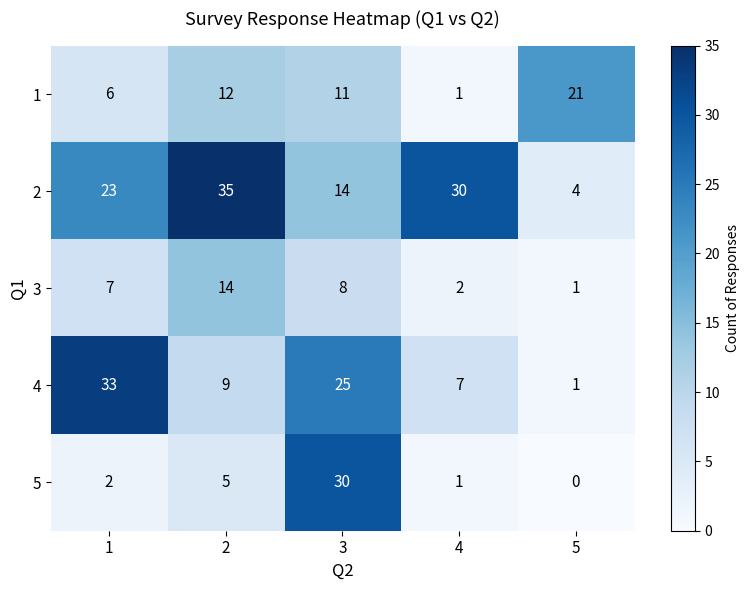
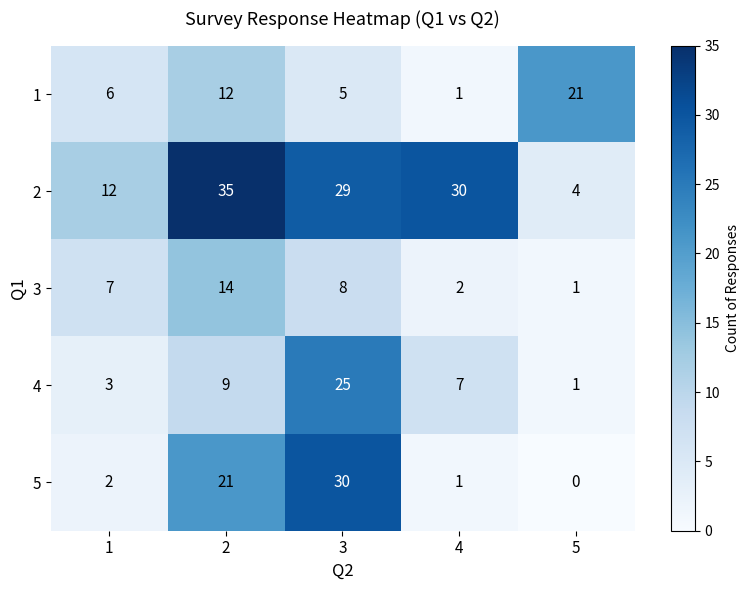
  {
    "1": {
      "1": 6,
      "2": 12,
-     "3": 11,
+     "3": 5,
      "4": 1,
      "5": 21
    },
    "2": {
-     "1": 23,
+     "1": 12,
      "2": 35,
-     "3": 14,
+     "3": 29,
      "4": 30,
      "5": 4
    },
    "3": {
      "1": 7,
      "2": 14,
      "3": 8,
      "4": 2,
      "5": 1
    },
    "4": {
-     "1": 33,
+     "1": 3,
      "2": 9,
      "3": 25,
      "4": 7,
      "5": 1
    },
    "5": {
      "1": 2,
-     "2": 5,
+     "2": 21,
      "3": 30,
      "4": 1,
      "5": 0
    }
  }
